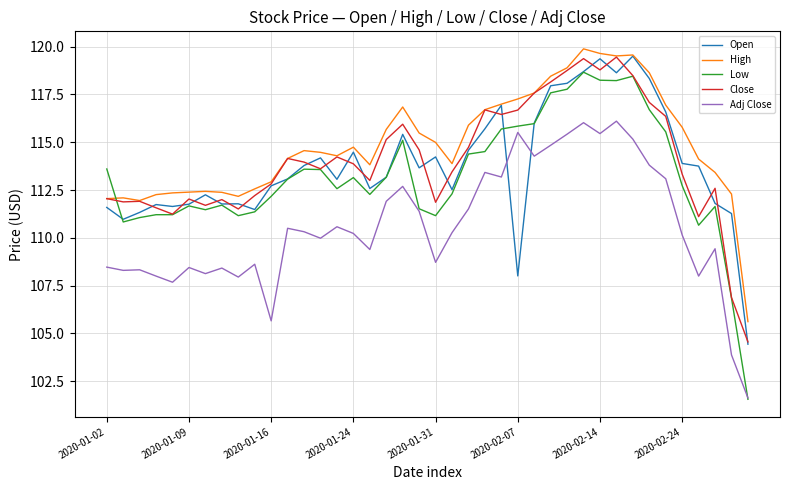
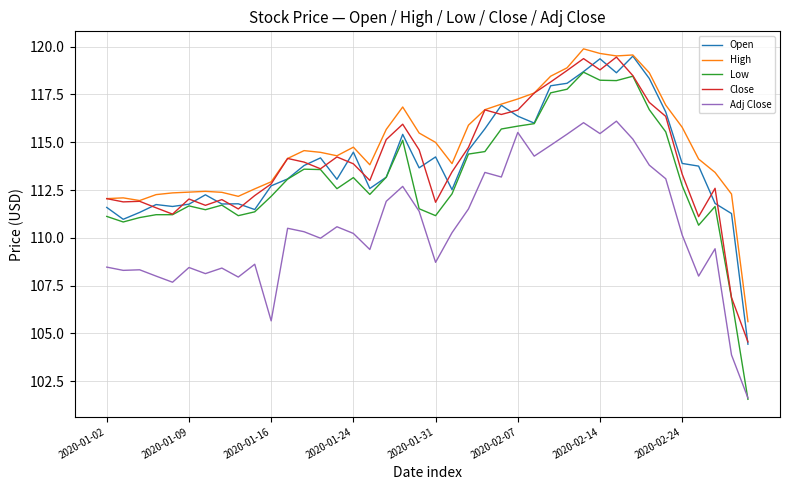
  {
    "Open": {
      "2020-01-02": 111.6,
      "2020-01-24": 114.5,
      "2020-01-31": 114.2,
-     "2020-02-07": 108.0,
+     "2020-02-07": 116.4,
      "2020-02-14": 119.4,
      "2020-02-24": 113.9
    },
    "High": {
      "2020-01-09": 112.4,
      "2020-01-24": 114.7,
      "2020-01-31": 115.0,
      "2020-02-07": 117.3,
      "2020-02-14": 119.6,
      "2020-02-24": 115.8
    },
    "Low": {
-     "2020-01-02": 113.6,
+     "2020-01-02": 111.1,
      "2020-01-16": 112.2,
      "2020-01-24": 113.2,
      "2020-01-31": 111.2,
      "2020-02-07": 115.8,
      "2020-02-14": 118.2,
      "2020-02-24": 112.7
    },
    "Close": {
      "2020-01-09": 112.0,
      "2020-01-24": 113.9,
      "2020-01-31": 111.9,
      "2020-02-07": 116.7,
      "2020-02-14": 118.8,
      "2020-02-24": 113.3
    },
    "Adj Close": {
      "2020-01-02": 108.5,
      "2020-01-09": 108.5,
      "2020-01-16": 105.7,
      "2020-01-24": 110.2,
      "2020-01-31": 108.7,
      "2020-02-07": 115.5,
      "2020-02-14": 115.5,
      "2020-02-24": 110.2
    }
  }
